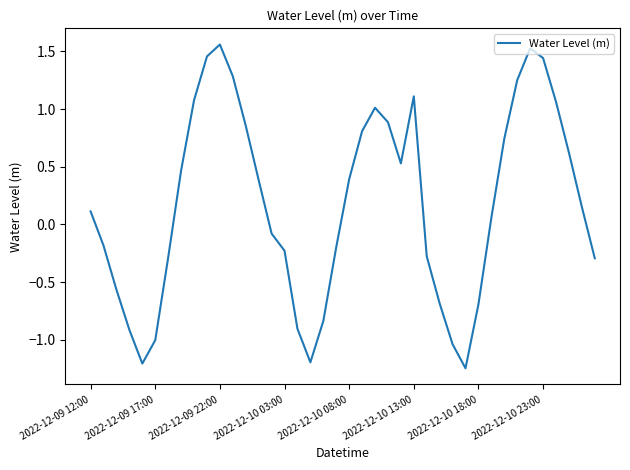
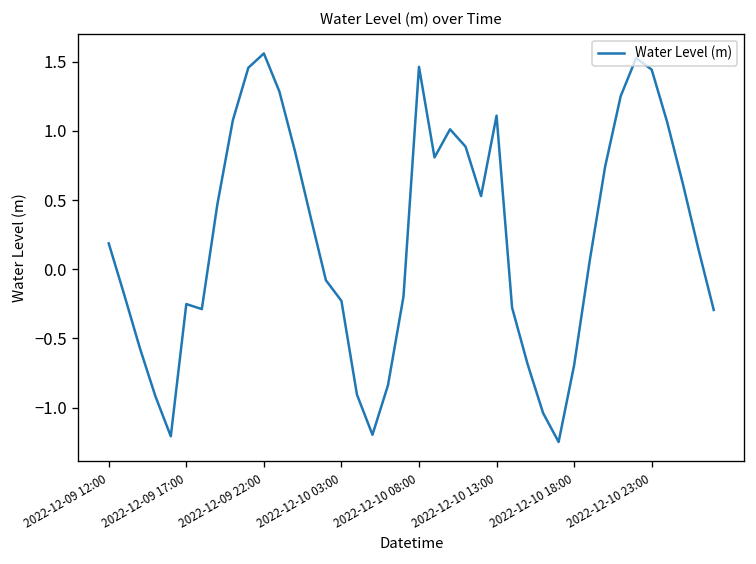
  {
-   "2022-12-09 12:00": 0.11,
-   "2022-12-09 17:00": -1.01,
+   "2022-12-09 12:00": 0.19,
+   "2022-12-09 17:00": -0.25,
    "2022-12-09 22:00": 1.56,
    "2022-12-10 03:00": -0.23,
-   "2022-12-10 08:00": 0.39,
+   "2022-12-10 08:00": 1.46,
    "2022-12-10 13:00": 1.11,
    "2022-12-10 18:00": -0.69,
    "2022-12-10 23:00": 1.44
  }
